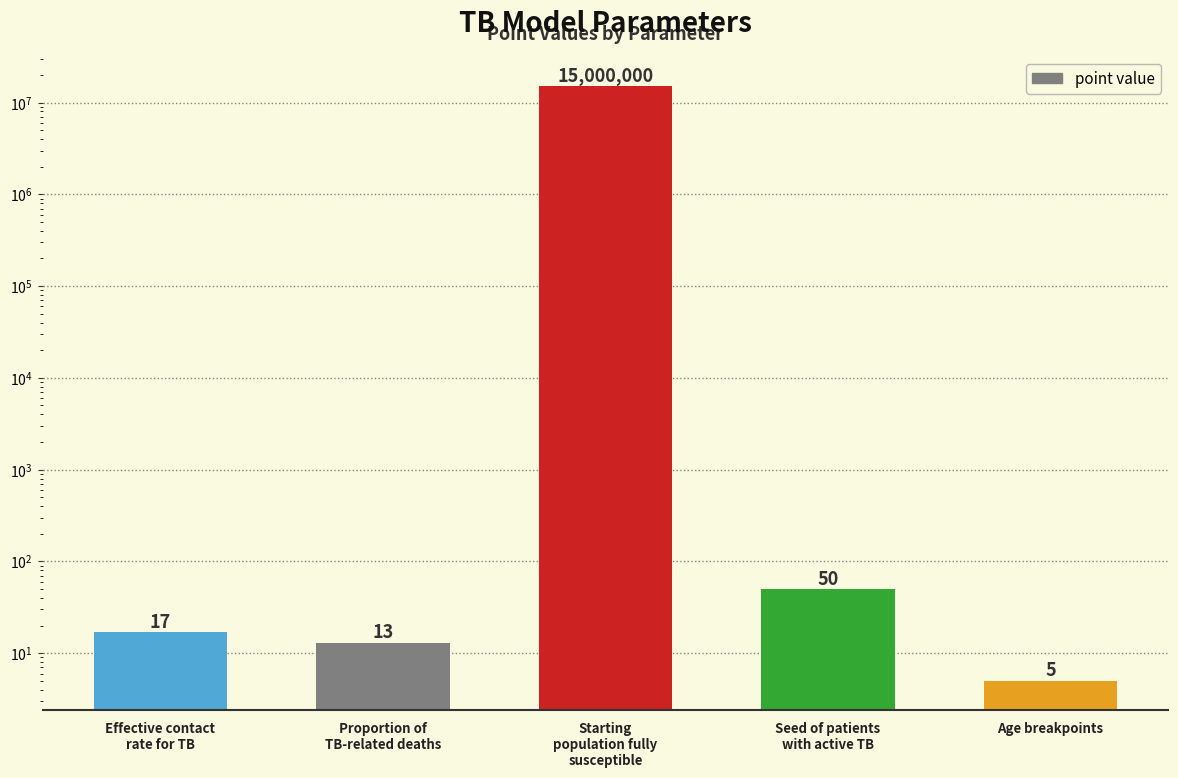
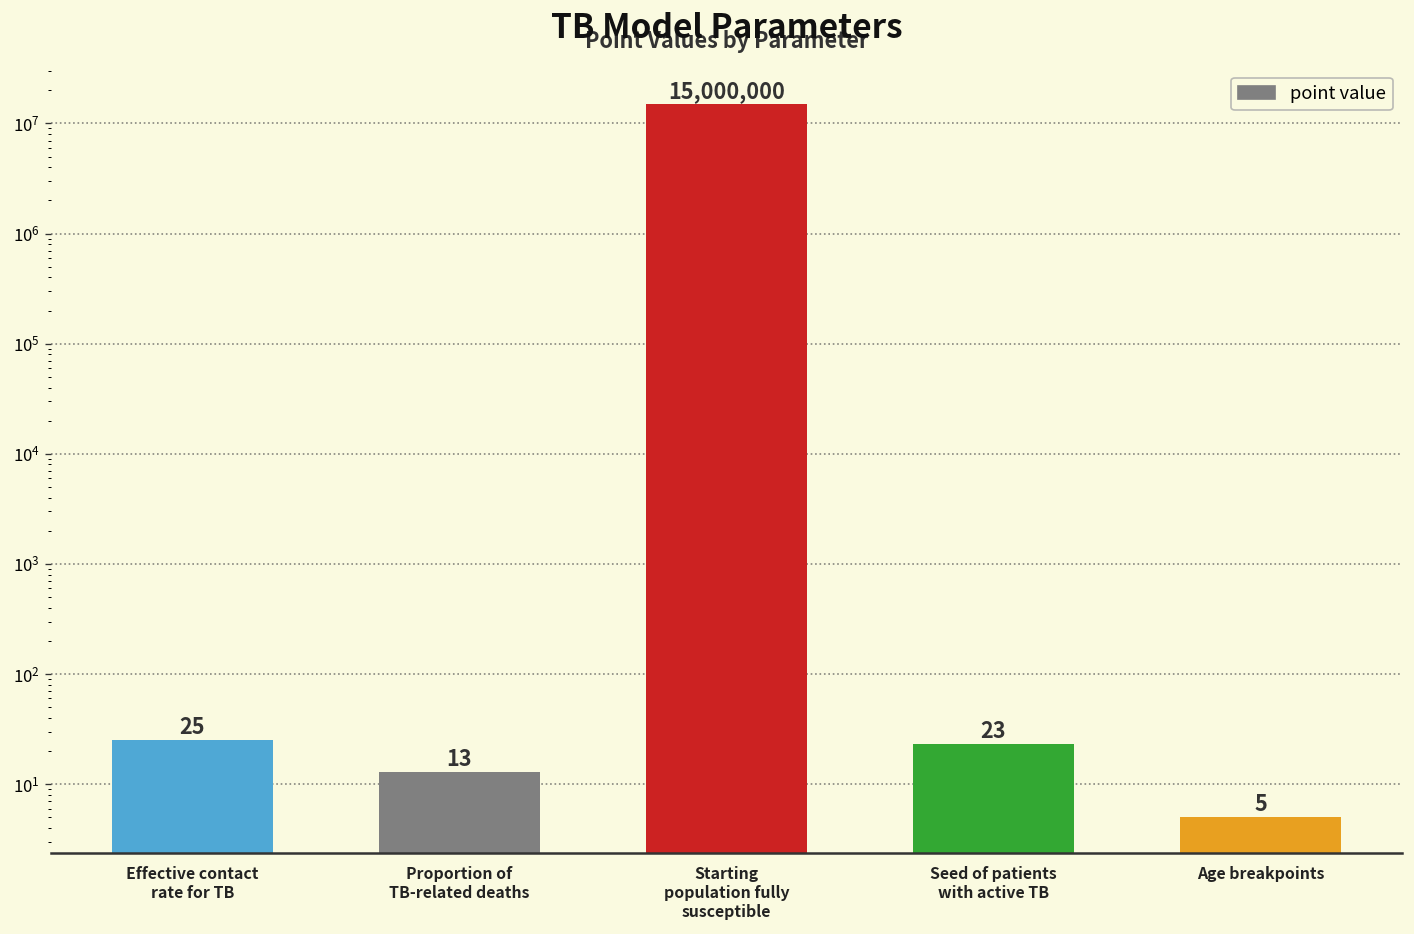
  {
-   "Effective contact rate for TB": "17",
+   "Effective contact rate for TB": "25",
    "Proportion of TB-related deaths": "13",
    "Starting population fully susceptible": "15,000,000",
-   "Seed of patients with active TB": "50",
+   "Seed of patients with active TB": "23",
    "Age breakpoints": "5"
  }
